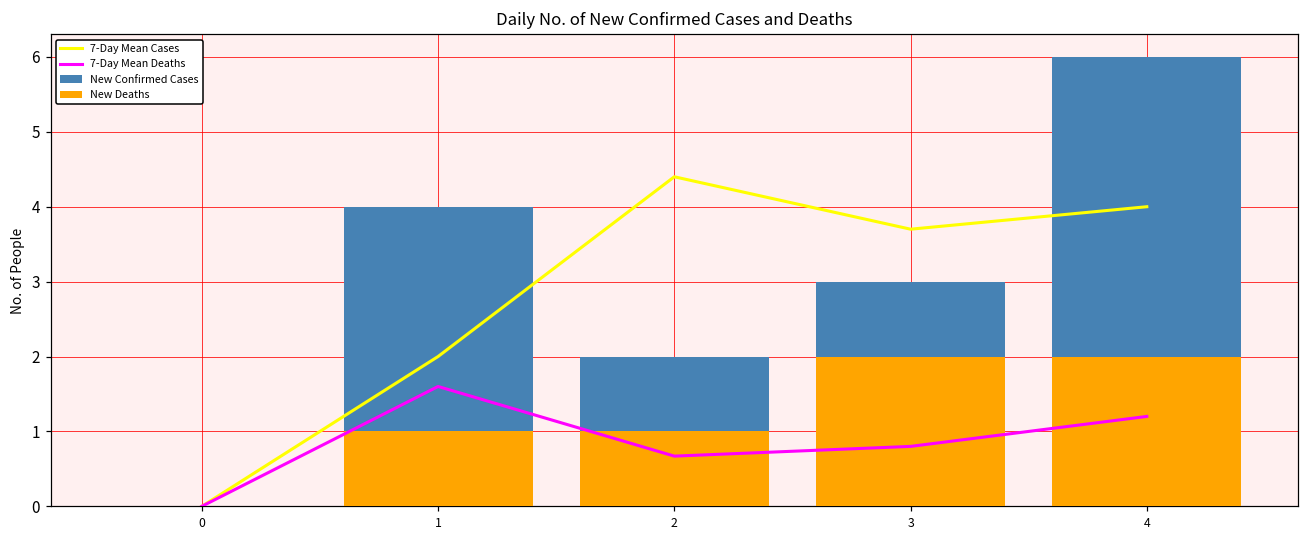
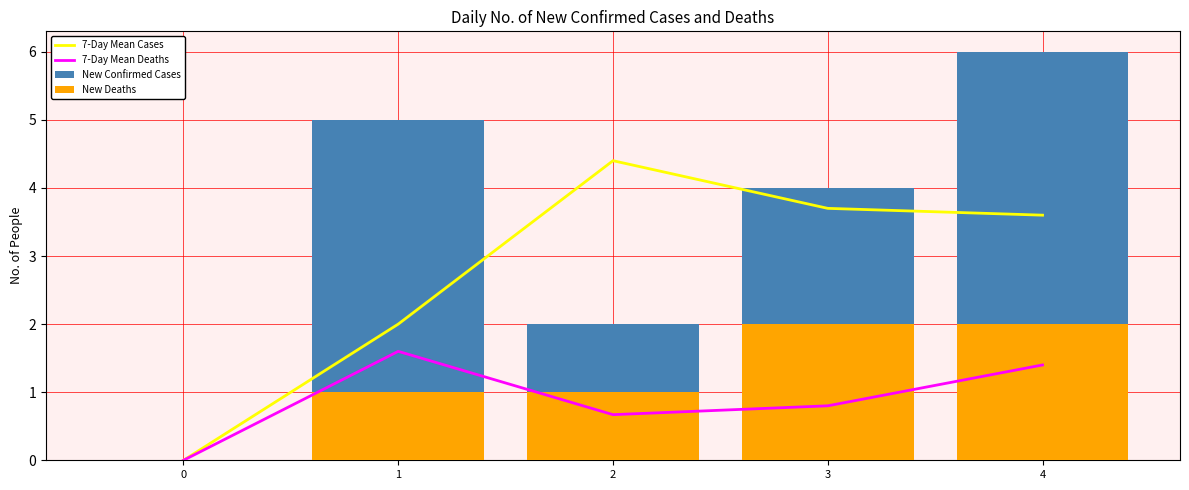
  {
    "New Confirmed Cases": {
      "0": 0,
-     "1": 4,
+     "1": 5,
      "2": 2,
-     "3": 3,
+     "3": 4,
      "4": 6
    },
    "7-Day Mean Cases": {
      "1": 2.0,
      "2": 4.4,
      "3": 3.7,
-     "4": 4.0
+     "4": 3.6
    },
    "New Deaths": {
      "0": 0.0
    },
    "7-Day Mean Deaths": {
      "1": 1.6,
      "2": 0.7,
      "3": 0.8,
-     "4": 1.2
+     "4": 1.4
    }
  }
